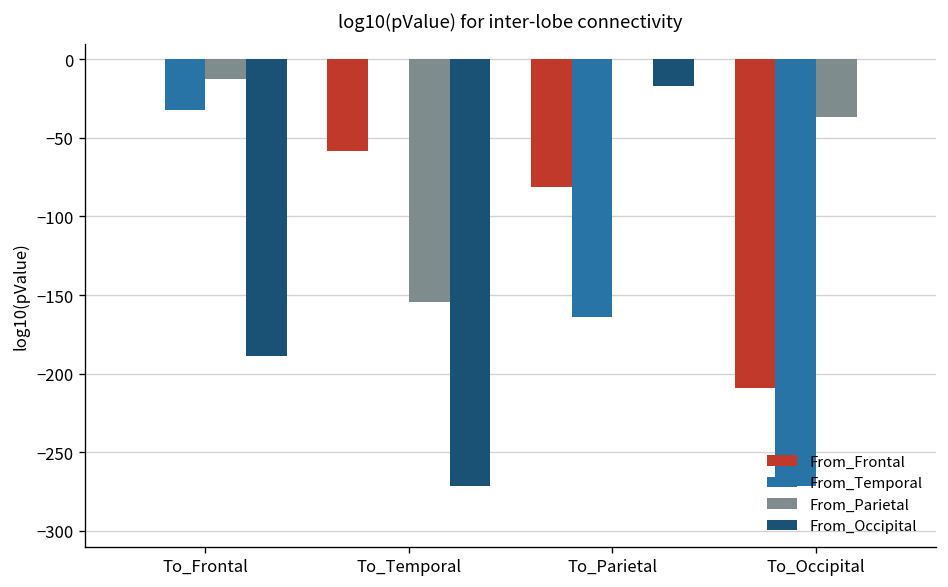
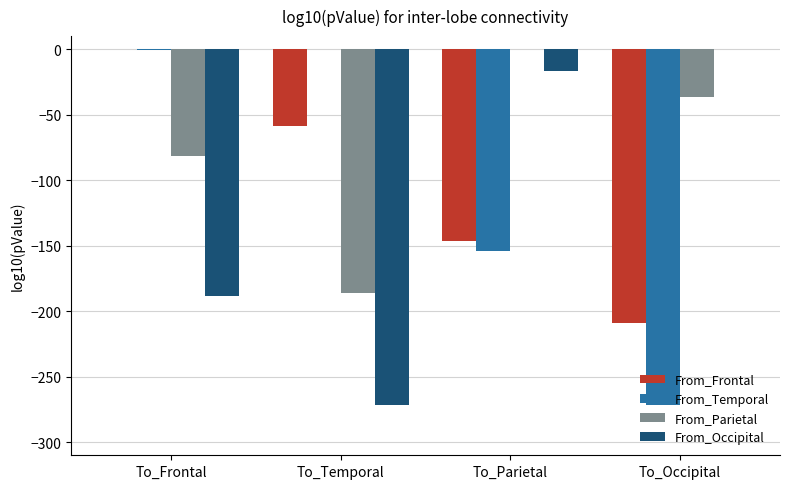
  {
    "From_Frontal": {
      "To_Frontal": 0,
      "To_Temporal": -58,
-     "To_Parietal": -81,
+     "To_Parietal": -146,
      "To_Occipital": -209
    },
    "From_Temporal": {
-     "To_Frontal": -32,
+     "To_Frontal": -1,
      "To_Temporal": 0,
-     "To_Parietal": -164,
+     "To_Parietal": -154,
      "To_Occipital": -272
    },
    "From_Parietal": {
-     "To_Frontal": -13,
-     "To_Temporal": -154,
+     "To_Frontal": -81,
+     "To_Temporal": -186,
      "To_Parietal": 0,
      "To_Occipital": -37
    },
    "From_Occipital": {
      "To_Frontal": -189,
      "To_Temporal": -272,
      "To_Parietal": -17,
      "To_Occipital": 0
    }
  }
